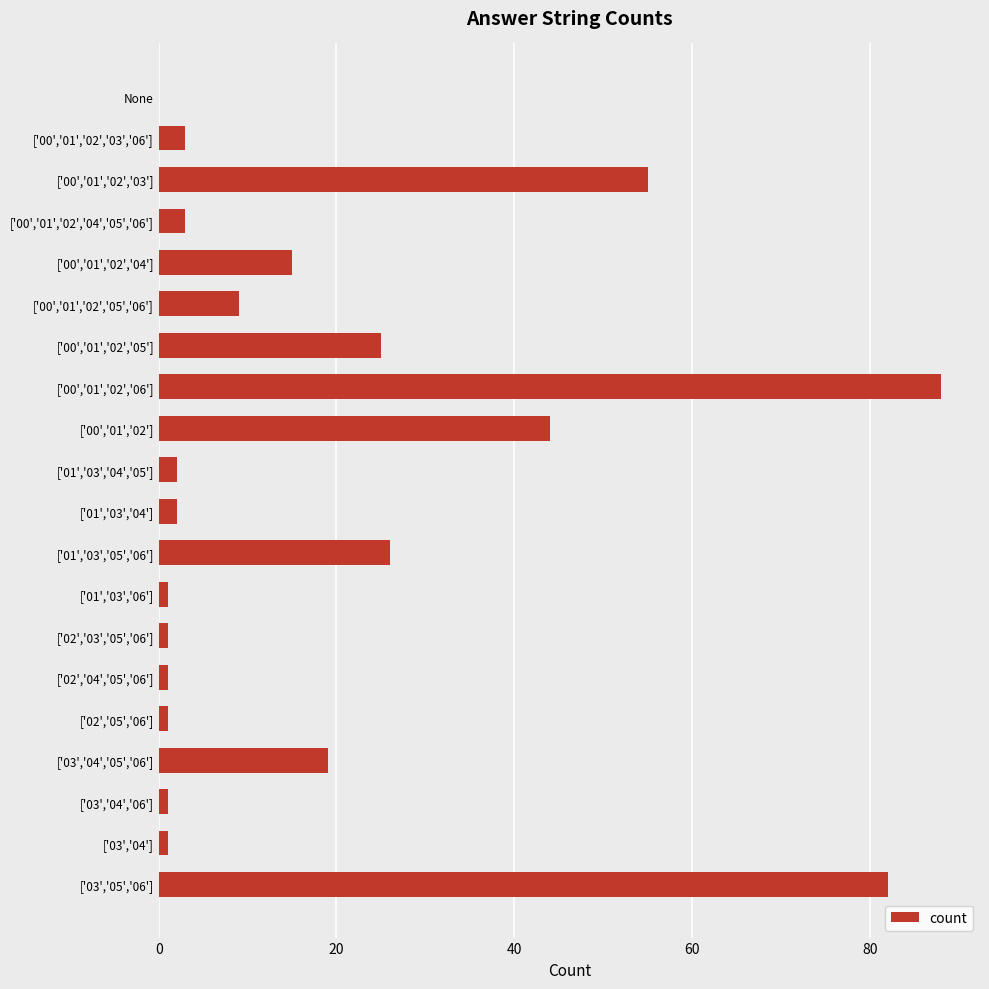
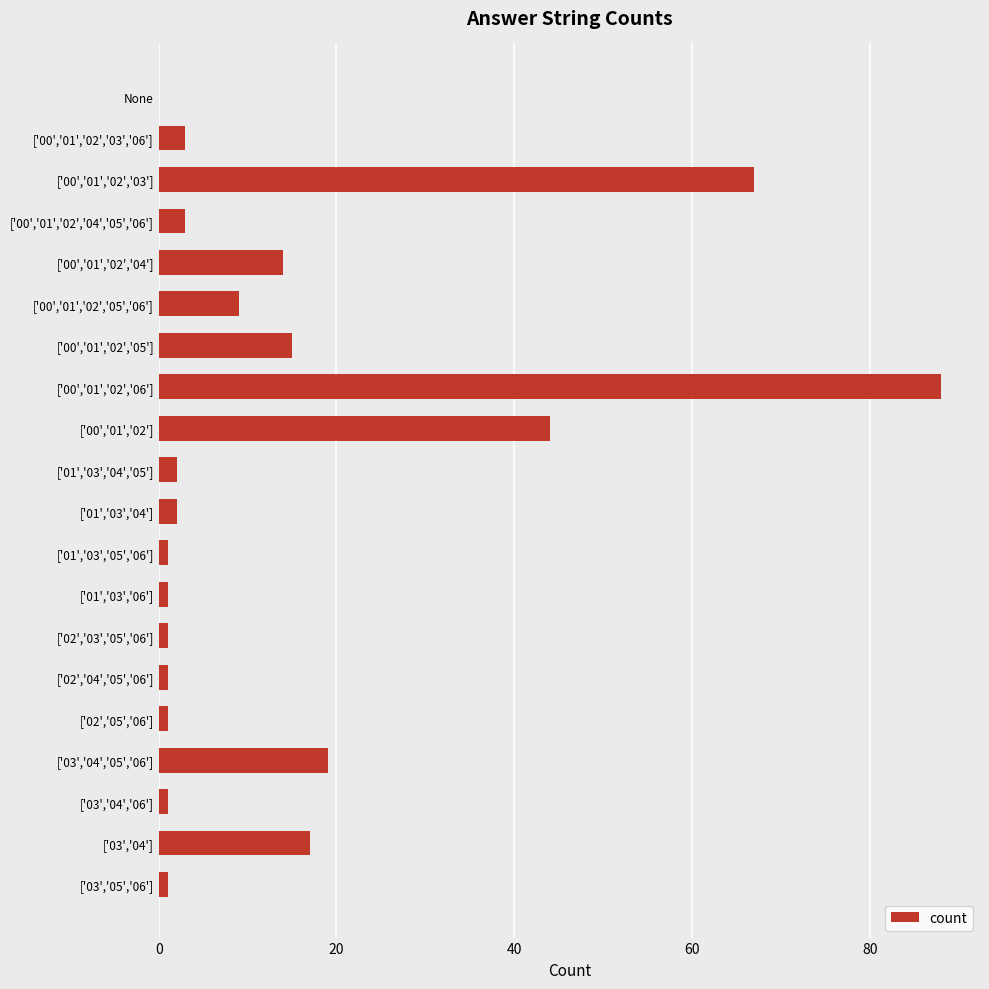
  {
    "None": 0,
    "['00','01','02','03','06']": 3,
-   "['00','01','02','03']": 55,
+   "['00','01','02','03']": 67,
    "['00','01','02','04','05','06']": 3,
-   "['00','01','02','04']": 15,
+   "['00','01','02','04']": 14,
    "['00','01','02','05','06']": 9,
-   "['00','01','02','05']": 25,
+   "['00','01','02','05']": 15,
    "['00','01','02','06']": 88,
    "['00','01','02']": 44,
    "['01','03','04','05']": 2,
    "['01','03','04']": 2,
-   "['01','03','05','06']": 26,
+   "['01','03','05','06']": 1,
    "['01','03','06']": 1,
    "['02','03','05','06']": 1,
    "['02','04','05','06']": 1,
    "['02','05','06']": 1,
    "['03','04','05','06']": 19,
    "['03','04','06']": 1,
-   "['03','04']": 1,
-   "['03','05','06']": 82
+   "['03','04']": 17,
+   "['03','05','06']": 1
  }
